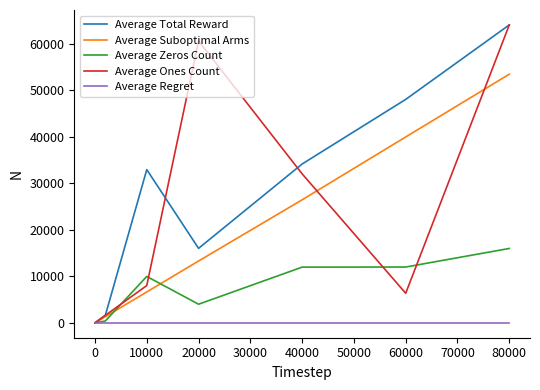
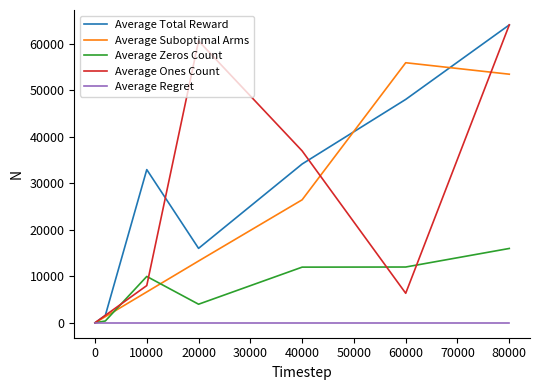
  {
    "Average Total Reward": {
      "10000": 33000,
      "20000": 16000,
      "40000": 34000,
      "60000": 48000
    },
    "Average Suboptimal Arms": {
      "10000": 7000,
      "20000": 13000,
      "40000": 26000,
-     "60000": 40000,
+     "60000": 56000,
      "80000": 53000
    },
    "Average Zeros Count": {
      "10000": 10000,
      "20000": 4000,
      "40000": 12000,
      "60000": 12000,
      "80000": 16000
    },
    "Average Ones Count": {
      "10000": 8000,
-     "40000": 32000,
+     "40000": 37000,
      "60000": 6000
    },
    "Average Regret": {
      "10000": 0,
      "20000": 0,
      "40000": 0,
      "60000": 0,
      "80000": 0
    }
  }
